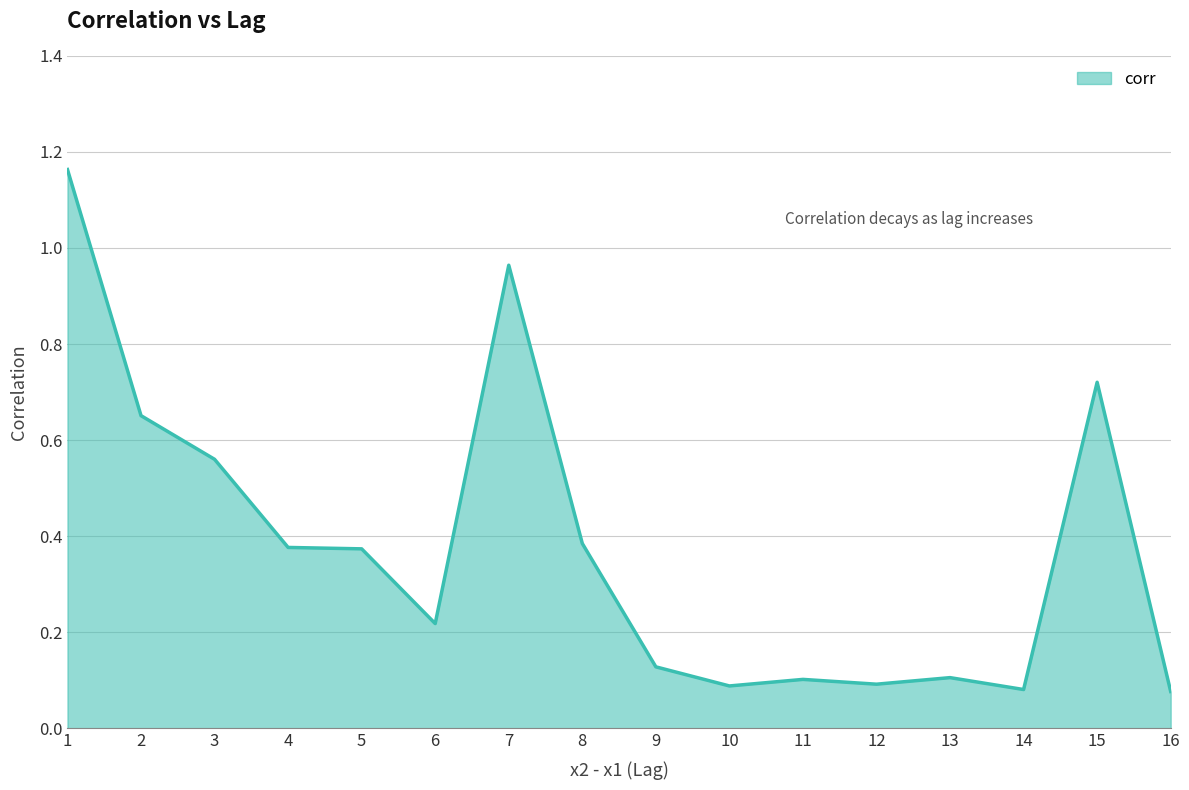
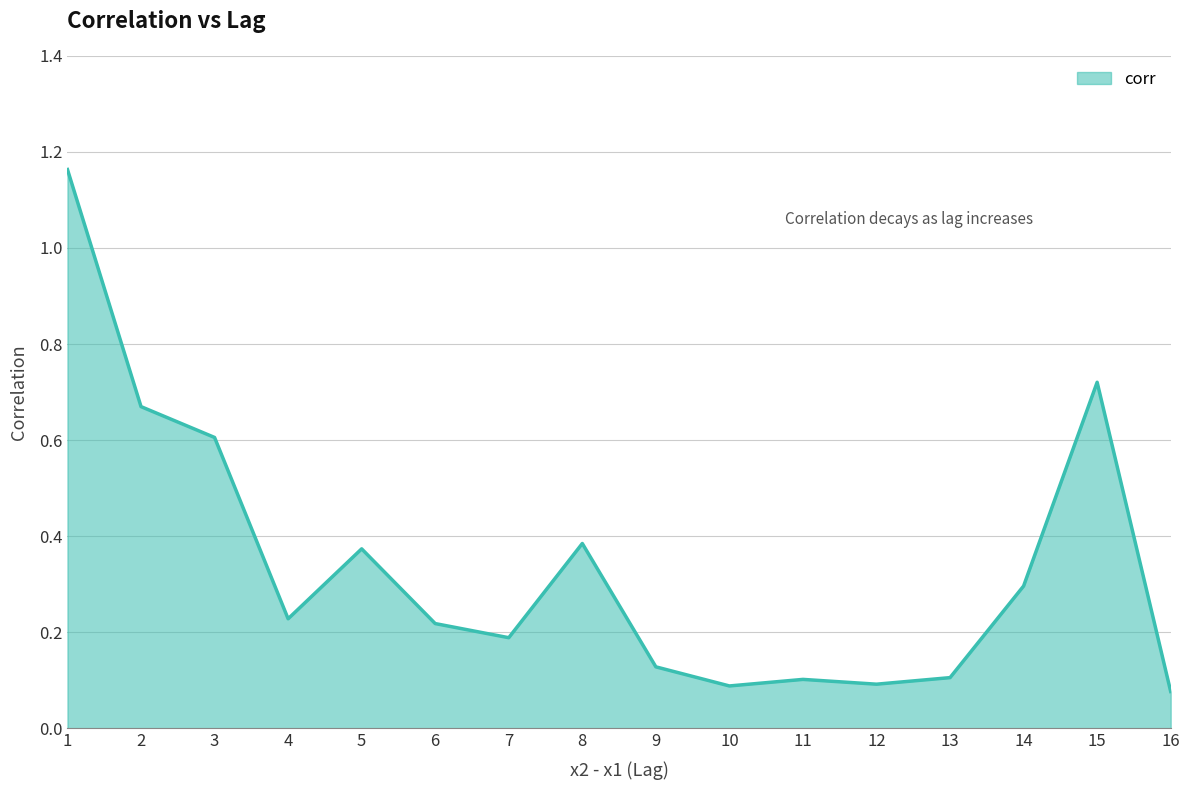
  {
    "1": 1.16,
-   "2": 0.65,
-   "3": 0.56,
-   "4": 0.38,
+   "2": 0.67,
+   "3": 0.61,
+   "4": 0.23,
    "5": 0.37,
    "6": 0.22,
-   "7": 0.96,
+   "7": 0.19,
    "8": 0.38,
    "9": 0.13,
    "10": 0.09,
    "11": 0.10,
    "12": 0.09,
    "13": 0.11,
-   "14": 0.08,
+   "14": 0.30,
    "15": 0.72,
    "16": 0.08
  }
